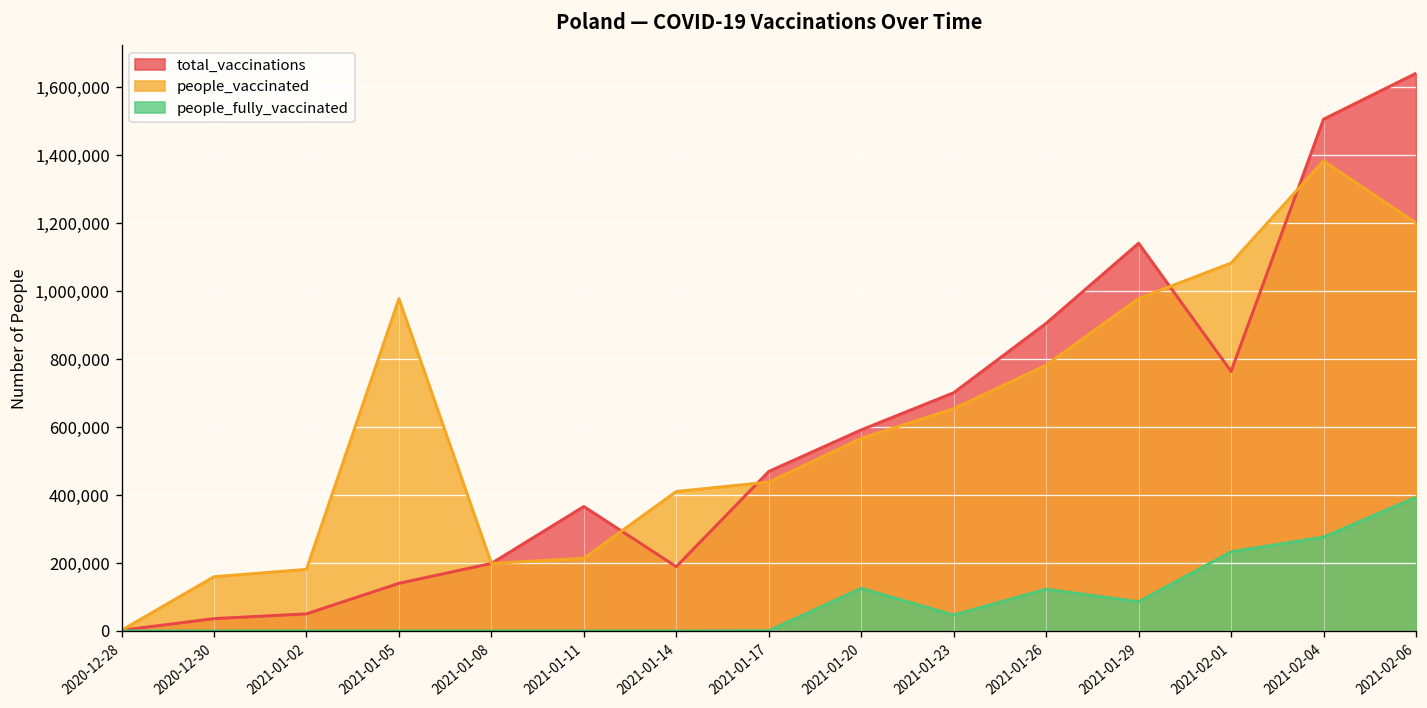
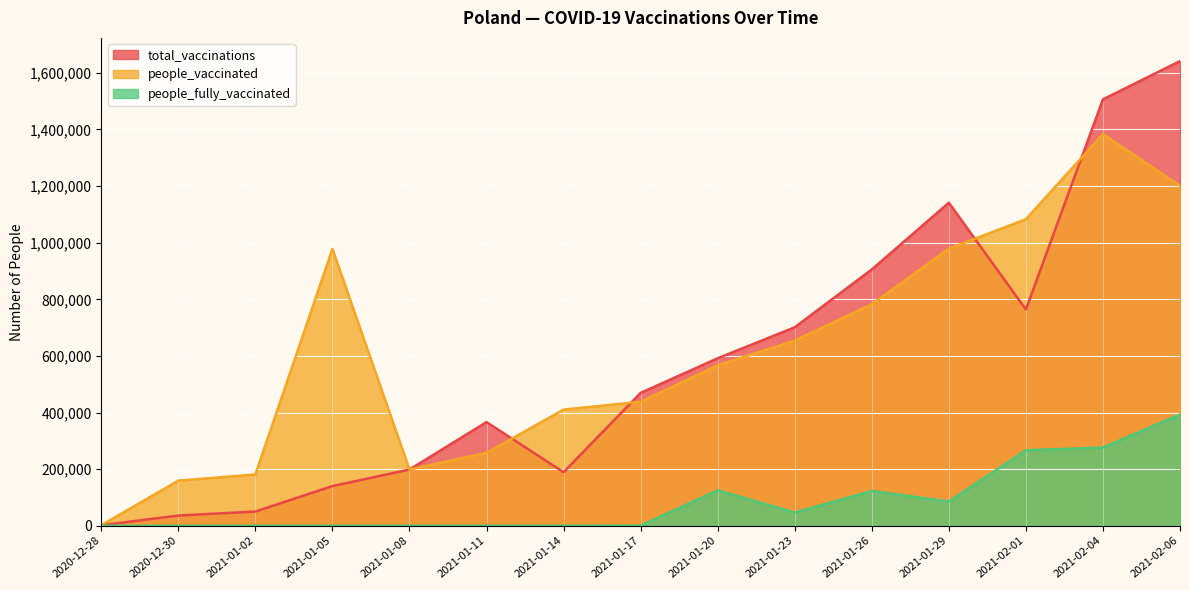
  {
    "total_vaccinations": {
      "2020-12-30": "40,000",
      "2021-01-02": "50,000",
      "2021-01-05": "140,000",
      "2021-01-11": "370,000",
      "2021-01-14": "190,000",
      "2021-01-17": "470,000",
      "2021-01-20": "590,000",
      "2021-01-23": "700,000",
      "2021-01-26": "910,000",
      "2021-01-29": "1,140,000",
      "2021-02-01": "760,000",
      "2021-02-04": "1,510,000",
      "2021-02-06": "1,640,000"
    },
    "people_vaccinated": {
      "2020-12-30": "160,000",
      "2021-01-02": "180,000",
      "2021-01-05": "980,000",
-     "2021-01-11": "210,000",
+     "2021-01-11": "260,000",
      "2021-01-14": "410,000",
      "2021-01-17": "440,000",
      "2021-01-20": "570,000",
      "2021-01-23": "650,000",
      "2021-01-26": "780,000",
      "2021-01-29": "980,000",
      "2021-02-01": "1,080,000",
      "2021-02-04": "1,380,000",
      "2021-02-06": "1,200,000"
    },
    "people_fully_vaccinated": {
      "2020-12-30": "0",
      "2021-01-02": "0",
      "2021-01-05": "0",
      "2021-01-08": "0",
      "2021-01-11": "0",
      "2021-01-14": "0",
      "2021-01-17": "0",
      "2021-01-20": "130,000",
      "2021-01-23": "50,000",
      "2021-01-26": "120,000",
      "2021-01-29": "90,000",
-     "2021-02-01": "230,000",
+     "2021-02-01": "270,000",
      "2021-02-04": "280,000",
      "2021-02-06": "390,000"
    }
  }
